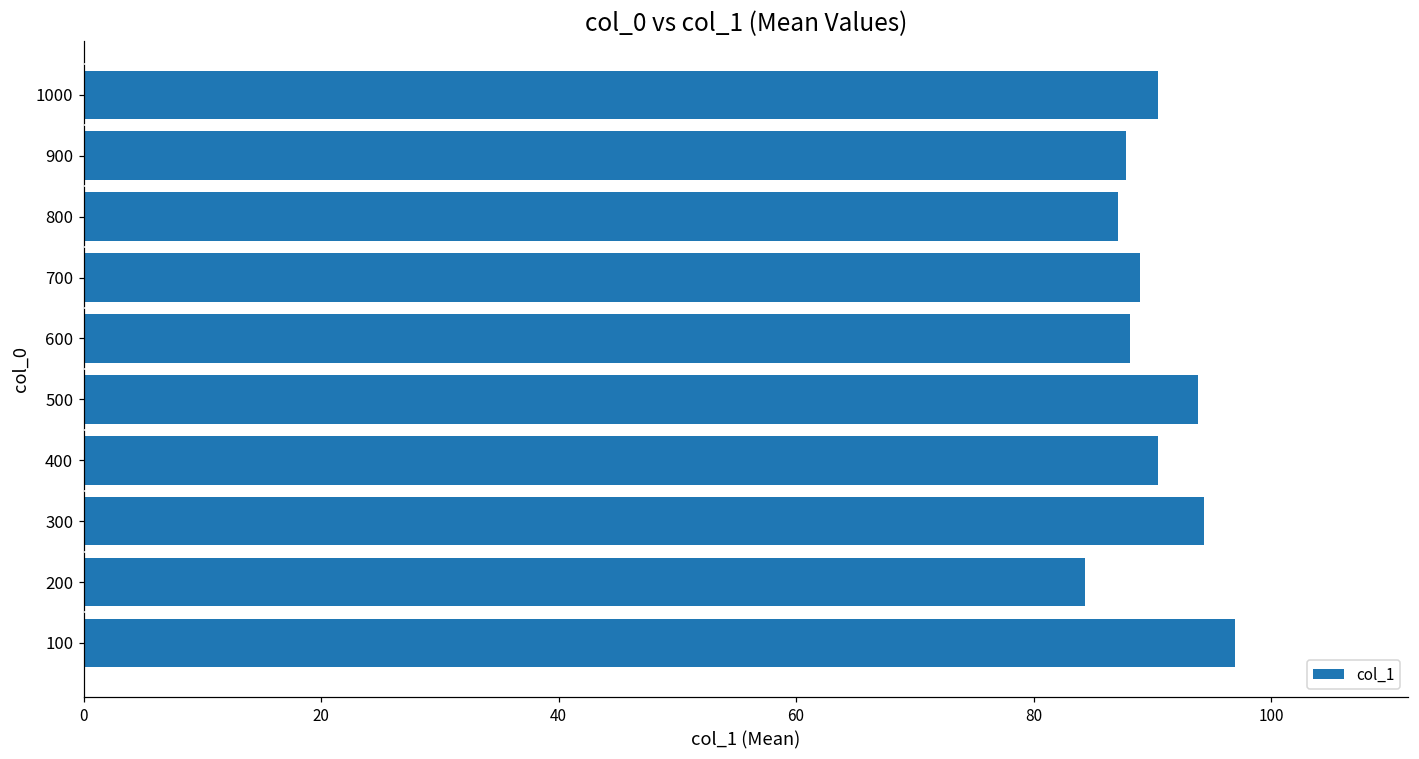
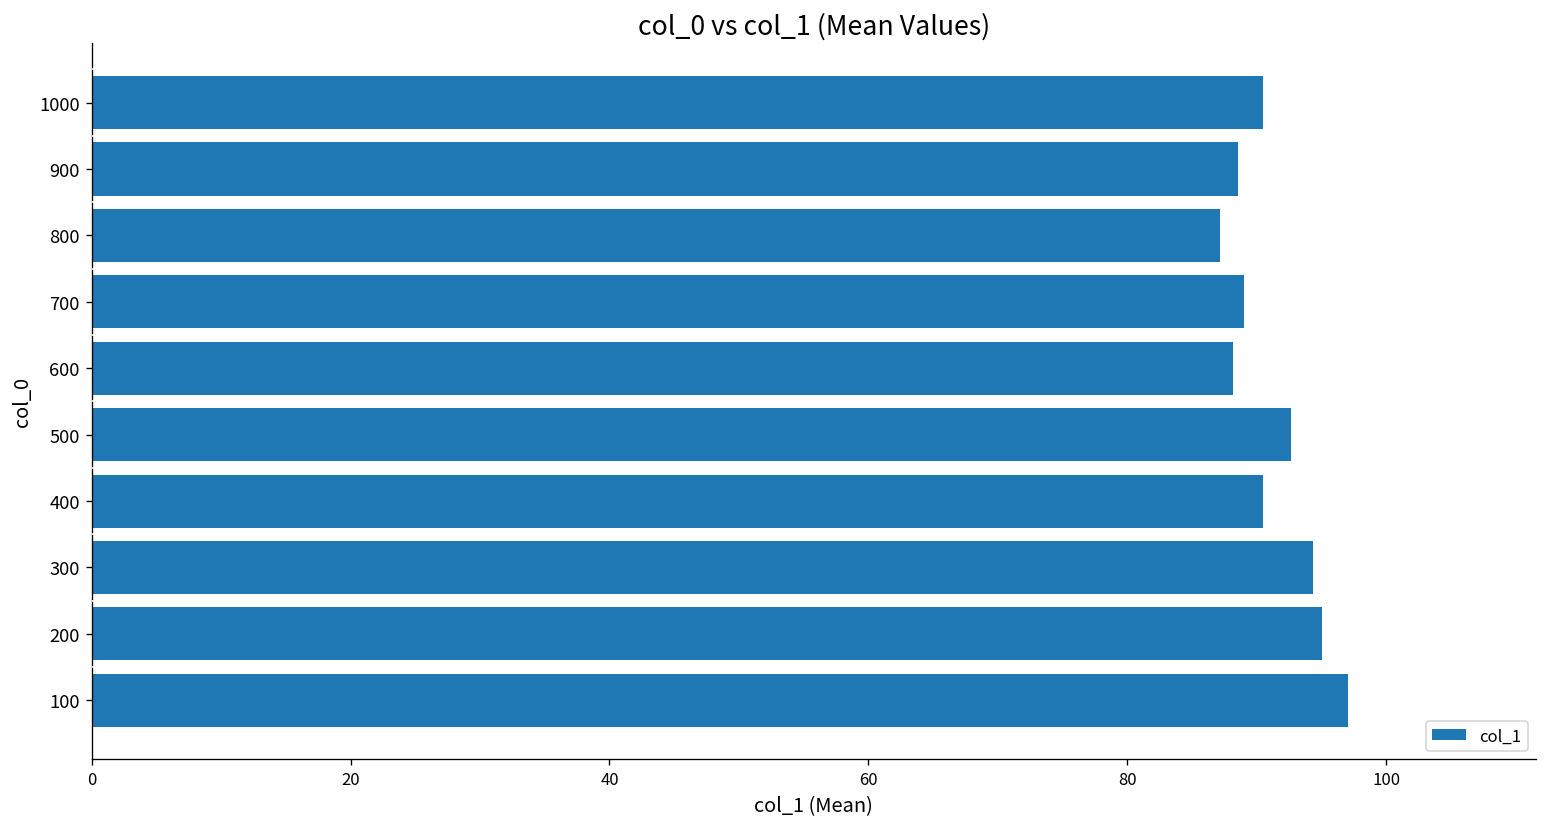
  {
    "1000": 90.5,
-   "900": 87.8,
+   "900": 88.6,
    "800": 87.1,
    "700": 89.0,
    "600": 88.2,
-   "500": 93.9,
+   "500": 92.6,
    "400": 90.5,
    "300": 94.3,
-   "200": 84.3,
+   "200": 95.0,
    "100": 97.0
  }
